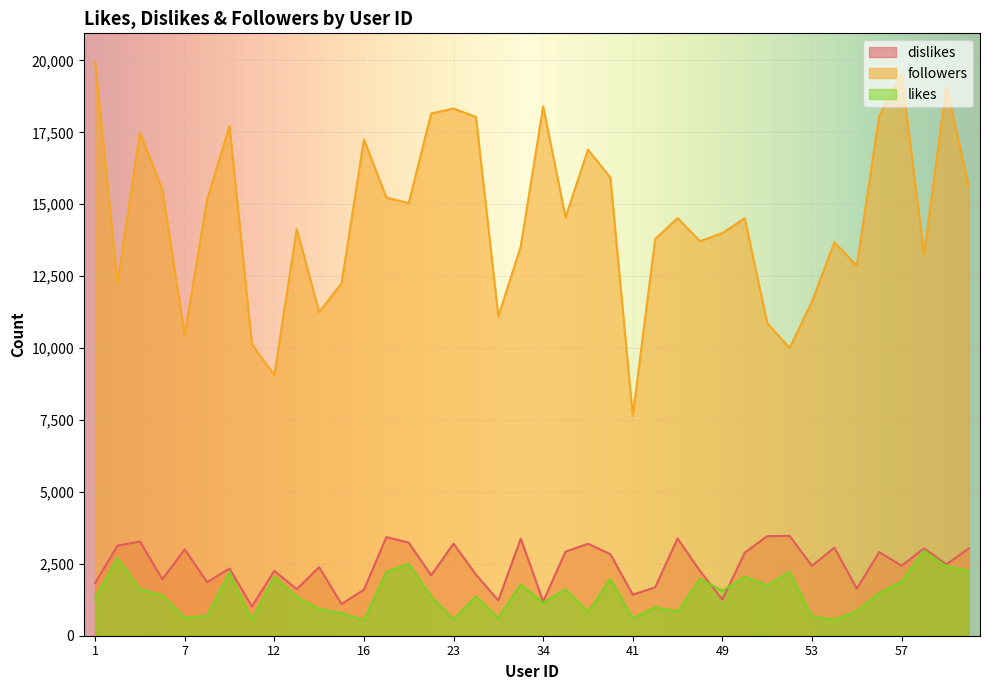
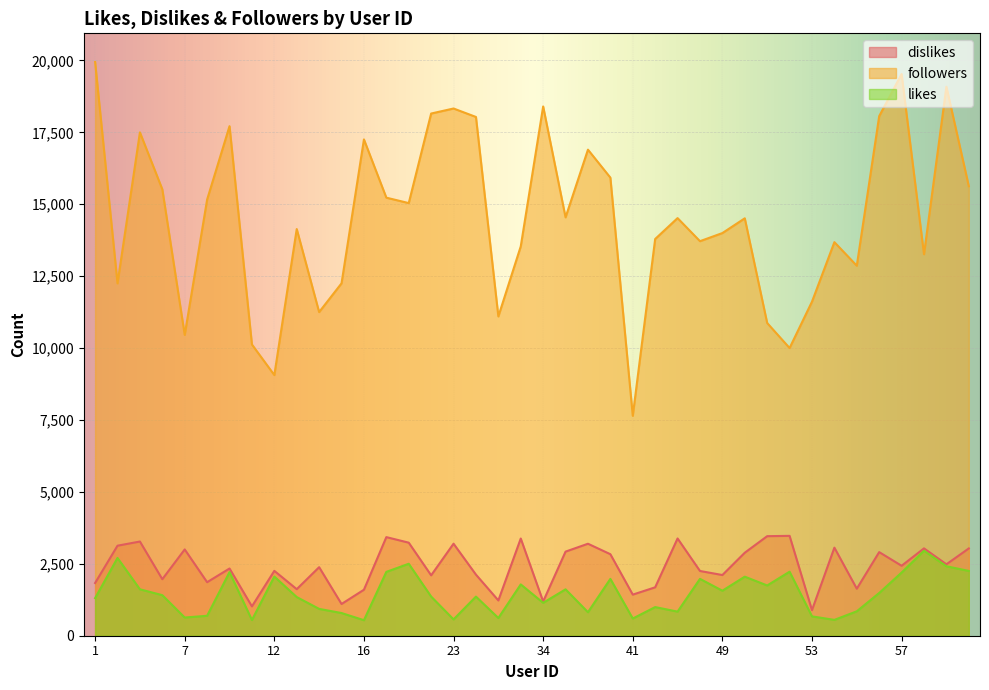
  {
    "dislikes": {
      "12": "2,300",
      "16": "1,600",
      "41": "1,400",
-     "49": "1,300",
-     "53": "2,400",
+     "49": "2,100",
+     "53": "900",
      "57": "2,400"
    },
    "followers": {
      "12": "9,100",
      "16": "17,300",
      "41": "7,600",
      "49": "14,000",
      "53": "11,600"
    },
    "likes": {
      "12": "2,100",
      "16": "500",
      "41": "600",
      "49": "1,600",
      "53": "700",
-     "57": "1,900"
+     "57": "2,200"
    }
  }
